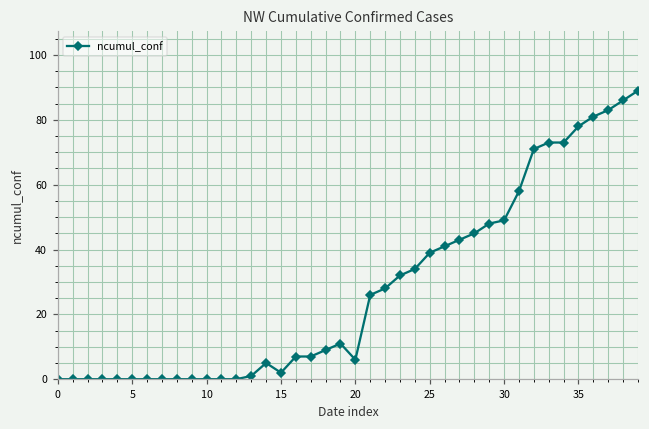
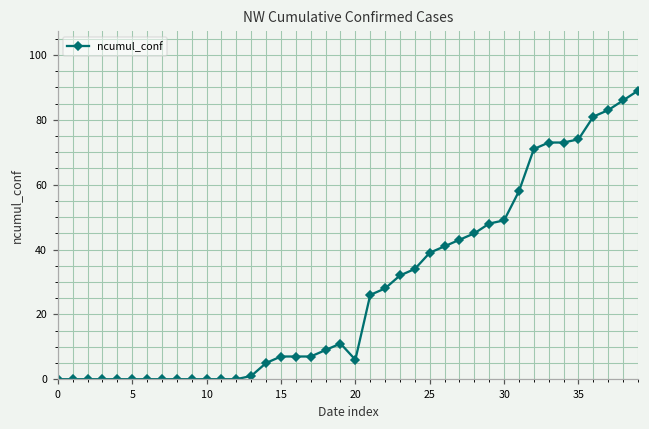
  {
    "0": 0,
    "5": 0,
    "10": 0,
-   "15": 2,
+   "15": 7,
    "20": 6,
    "25": 39,
    "30": 49,
-   "35": 78
+   "35": 74
  }
